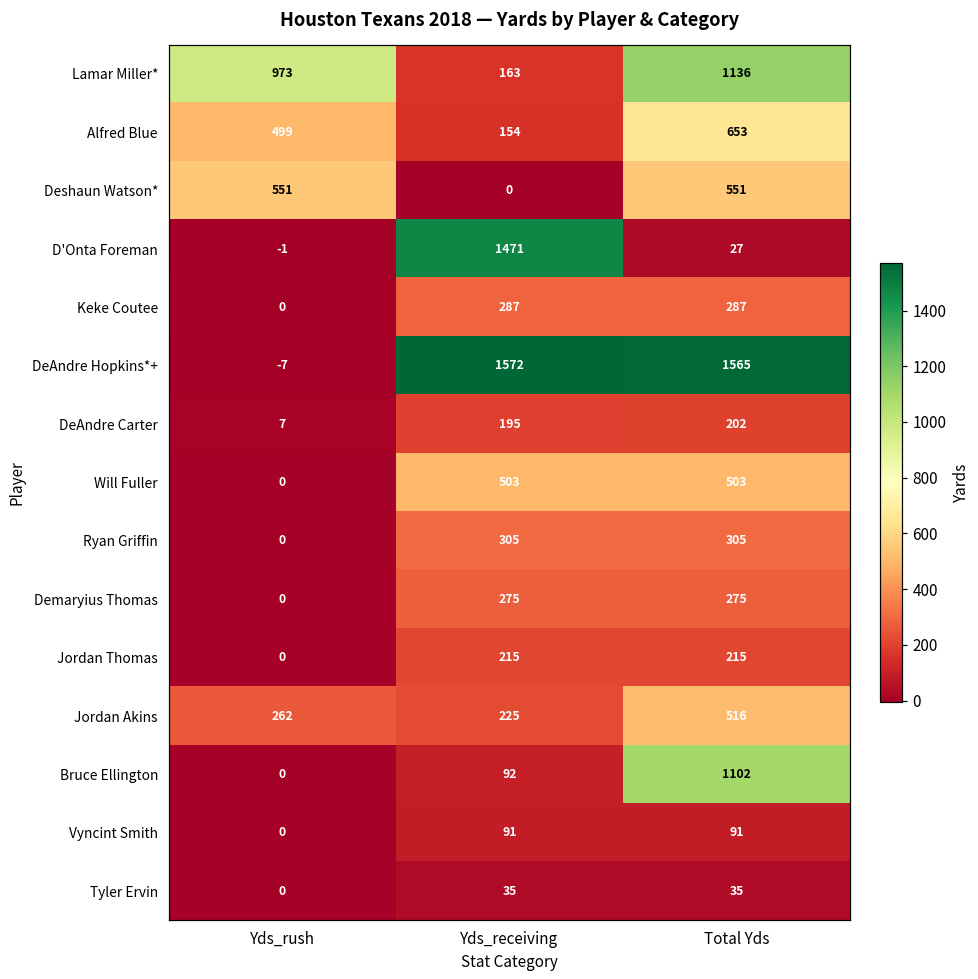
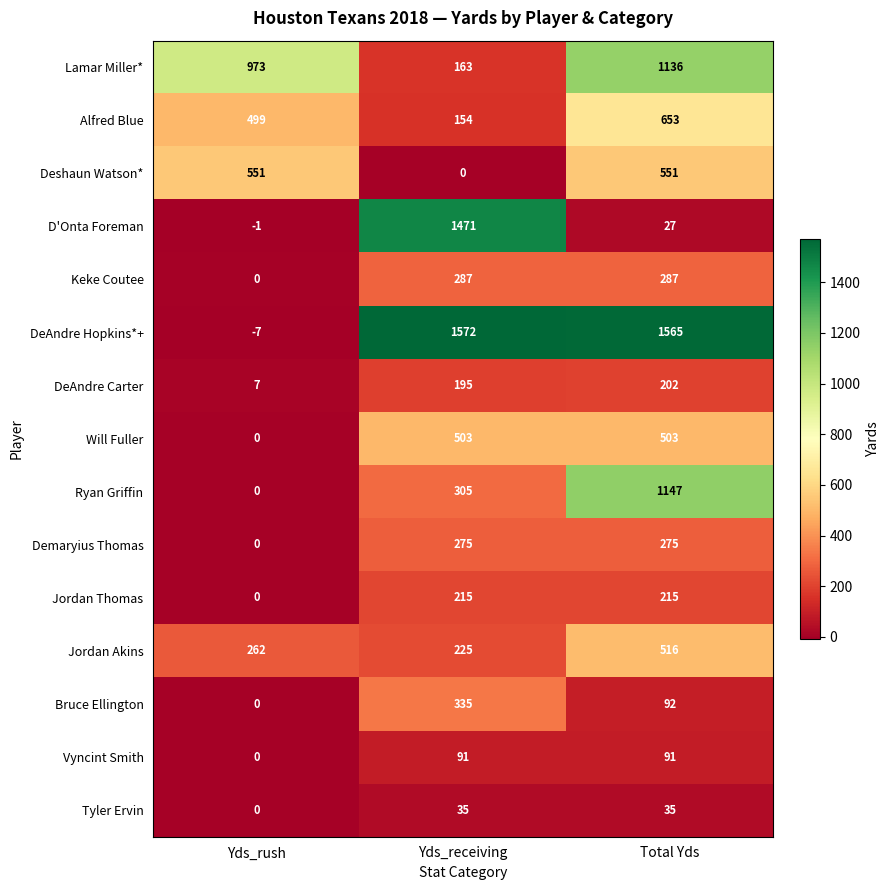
  {
    "Lamar Miller*": {
      "Yds_rush": 973,
      "Yds_receiving": 163,
      "Total Yds": 1136
    },
    "Alfred Blue": {
      "Yds_rush": 499,
      "Yds_receiving": 154,
      "Total Yds": 653
    },
    "Deshaun Watson*": {
      "Yds_rush": 551,
      "Yds_receiving": 0,
      "Total Yds": 551
    },
    "D'Onta Foreman": {
      "Yds_rush": -1,
      "Yds_receiving": 1471,
      "Total Yds": 27
    },
    "Keke Coutee": {
      "Yds_rush": 0,
      "Yds_receiving": 287,
      "Total Yds": 287
    },
    "DeAndre Hopkins*+": {
      "Yds_rush": -7,
      "Yds_receiving": 1572,
      "Total Yds": 1565
    },
    "DeAndre Carter": {
      "Yds_rush": 7,
      "Yds_receiving": 195,
      "Total Yds": 202
    },
    "Will Fuller": {
      "Yds_rush": 0,
      "Yds_receiving": 503,
      "Total Yds": 503
    },
    "Ryan Griffin": {
      "Yds_rush": 0,
      "Yds_receiving": 305,
-     "Total Yds": 305
+     "Total Yds": 1147
    },
    "Demaryius Thomas": {
      "Yds_rush": 0,
      "Yds_receiving": 275,
      "Total Yds": 275
    },
    "Jordan Thomas": {
      "Yds_rush": 0,
      "Yds_receiving": 215,
      "Total Yds": 215
    },
    "Jordan Akins": {
      "Yds_rush": 262,
      "Yds_receiving": 225,
      "Total Yds": 516
    },
    "Bruce Ellington": {
      "Yds_rush": 0,
-     "Yds_receiving": 92,
-     "Total Yds": 1102
+     "Yds_receiving": 335,
+     "Total Yds": 92
    },
    "Vyncint Smith": {
      "Yds_rush": 0,
      "Yds_receiving": 91,
      "Total Yds": 91
    },
    "Tyler Ervin": {
      "Yds_rush": 0,
      "Yds_receiving": 35,
      "Total Yds": 35
    }
  }
